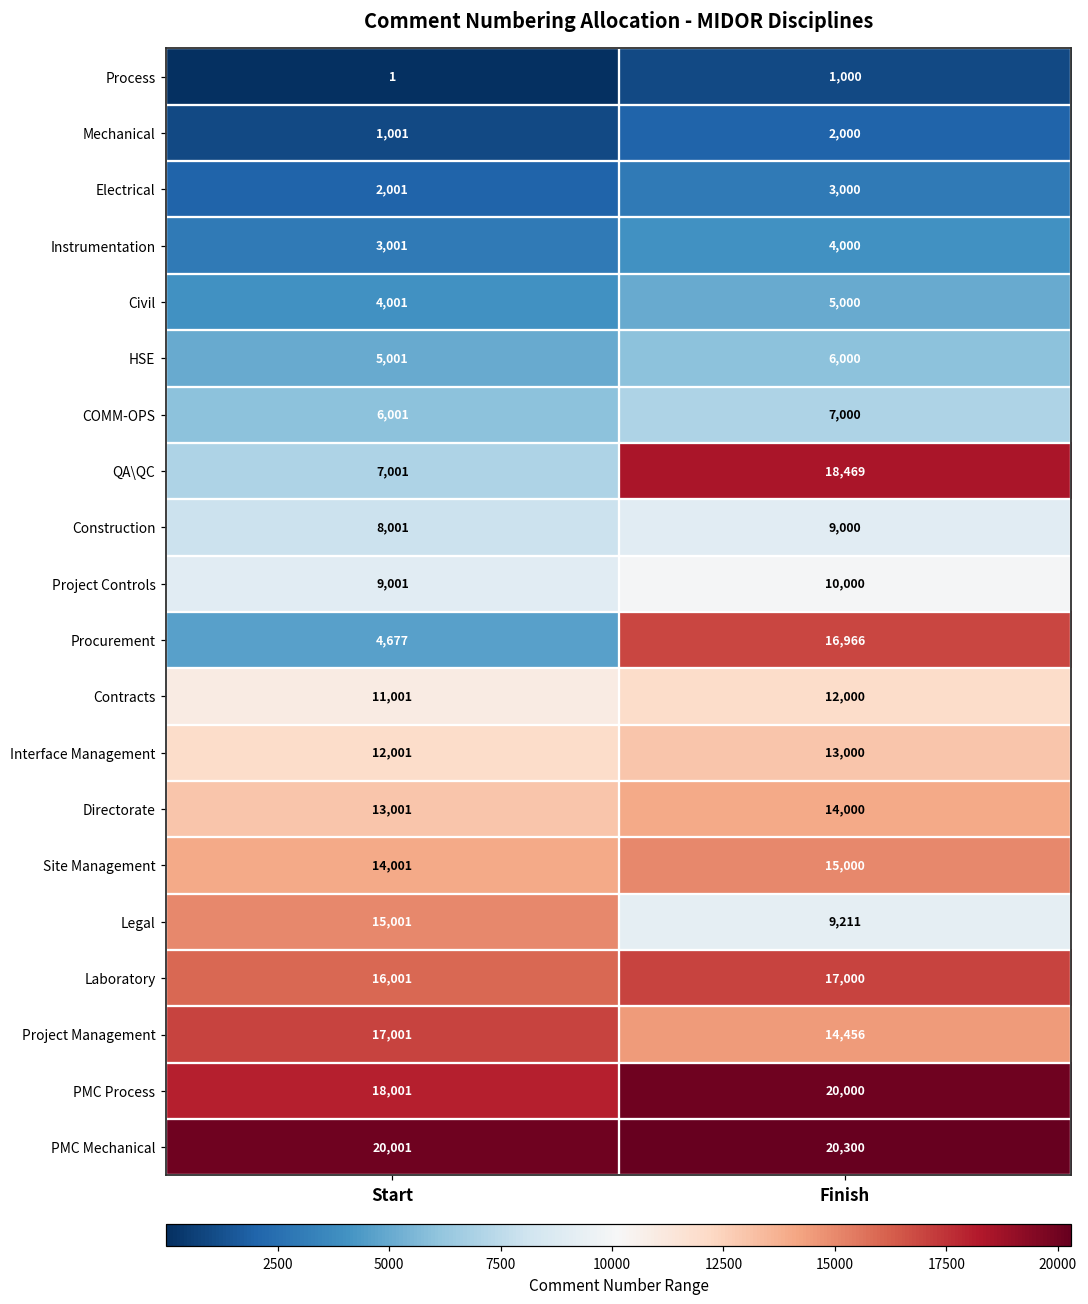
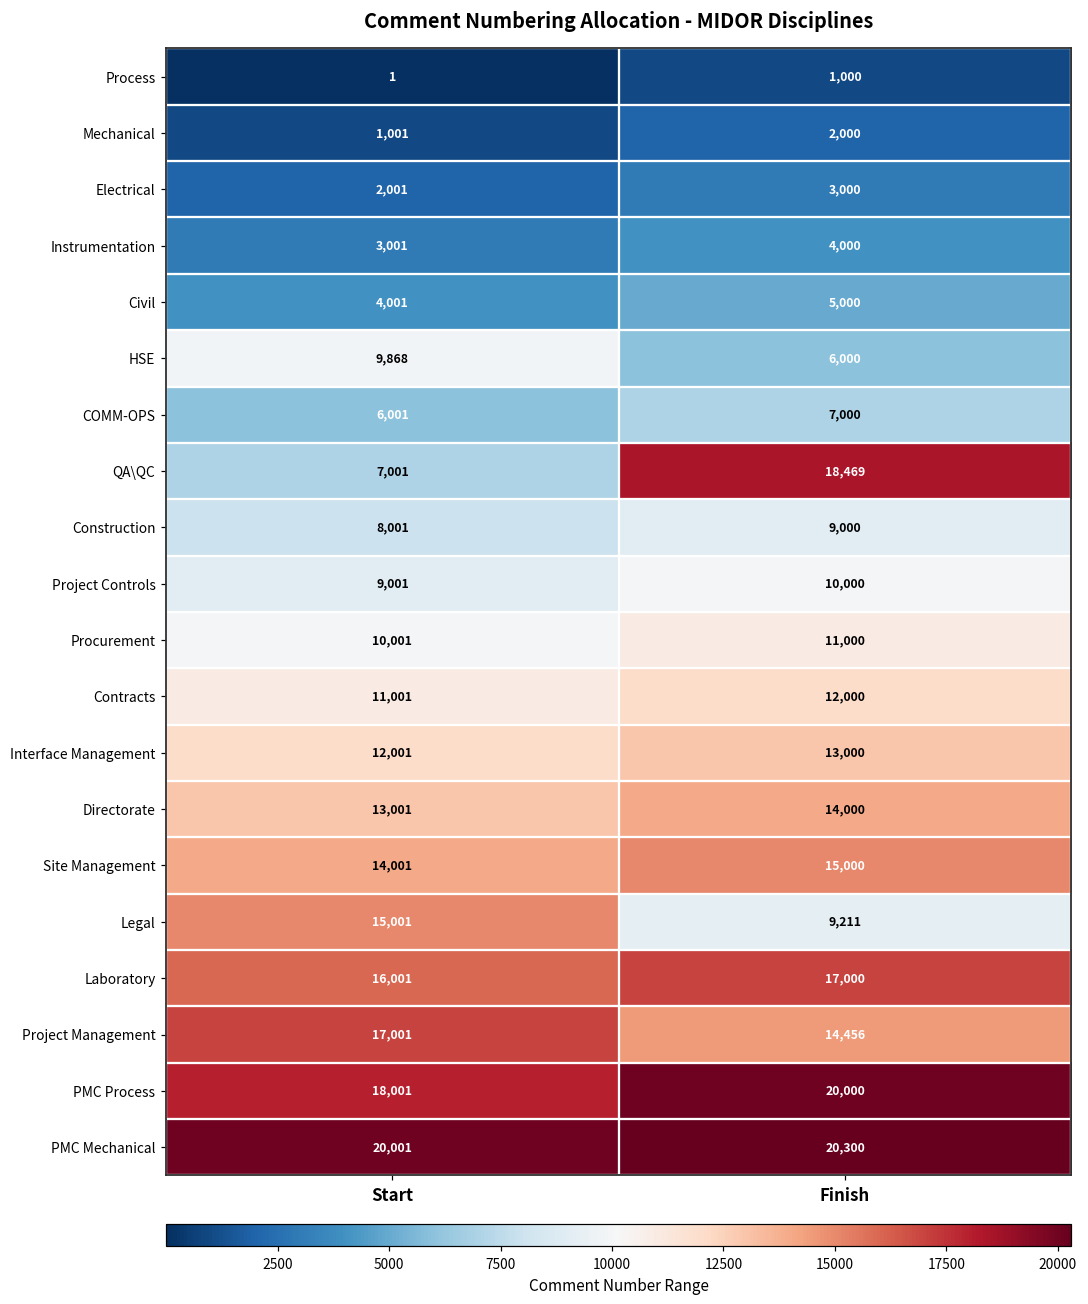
  {
    "Process": {
      "Start": "1",
      "Finish": "1,000"
    },
    "Mechanical": {
      "Start": "1,001",
      "Finish": "2,000"
    },
    "Electrical": {
      "Start": "2,001",
      "Finish": "3,000"
    },
    "Instrumentation": {
      "Start": "3,001",
      "Finish": "4,000"
    },
    "Civil": {
      "Start": "4,001",
      "Finish": "5,000"
    },
    "HSE": {
-     "Start": "5,001",
+     "Start": "9,868",
      "Finish": "6,000"
    },
    "COMM-OPS": {
      "Start": "6,001",
      "Finish": "7,000"
    },
    "QA\\QC": {
      "Start": "7,001",
      "Finish": "18,469"
    },
    "Construction": {
      "Start": "8,001",
      "Finish": "9,000"
    },
    "Project Controls": {
      "Start": "9,001",
      "Finish": "10,000"
    },
    "Procurement": {
-     "Start": "4,677",
-     "Finish": "16,966"
+     "Start": "10,001",
+     "Finish": "11,000"
    },
    "Contracts": {
      "Start": "11,001",
      "Finish": "12,000"
    },
    "Interface Management": {
      "Start": "12,001",
      "Finish": "13,000"
    },
    "Directorate": {
      "Start": "13,001",
      "Finish": "14,000"
    },
    "Site Management": {
      "Start": "14,001",
      "Finish": "15,000"
    },
    "Legal": {
      "Start": "15,001",
      "Finish": "9,211"
    },
    "Laboratory": {
      "Start": "16,001",
      "Finish": "17,000"
    },
    "Project Management": {
      "Start": "17,001",
      "Finish": "14,456"
    },
    "PMC Process": {
      "Start": "18,001",
      "Finish": "20,000"
    },
    "PMC Mechanical": {
      "Start": "20,001",
      "Finish": "20,300"
    }
  }
